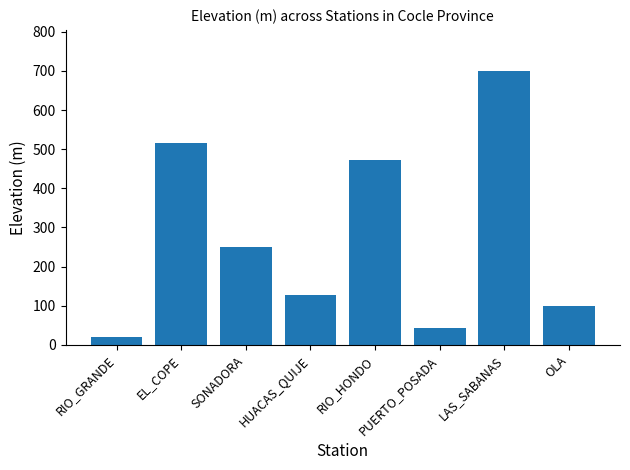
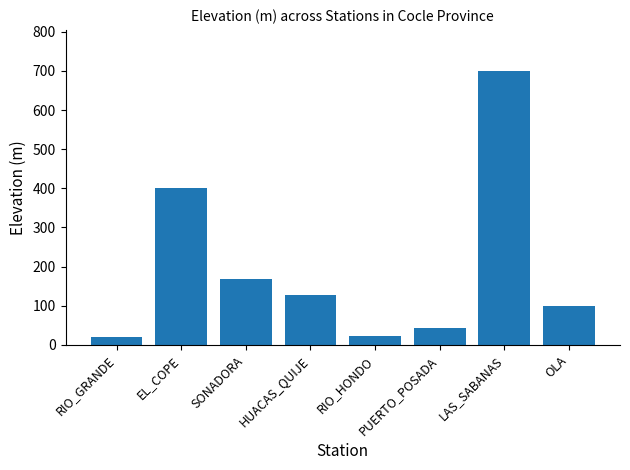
  {
    "RIO_GRANDE": 20,
-   "EL_COPE": 520,
-   "SONADORA": 250,
+   "EL_COPE": 400,
+   "SONADORA": 170,
    "HUACAS_QUIJE": 130,
-   "RIO_HONDO": 470,
+   "RIO_HONDO": 20,
    "PUERTO_POSADA": 40,
    "LAS_SABANAS": 700,
    "OLA": 100
  }
